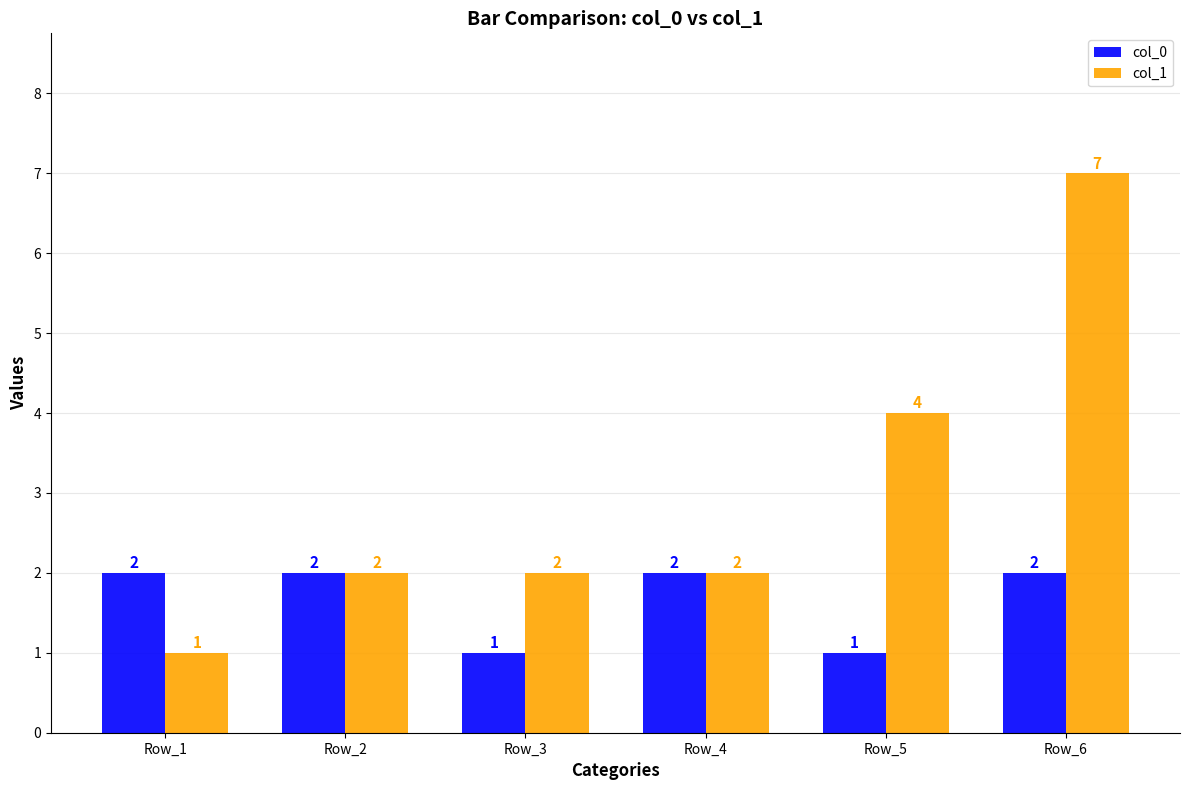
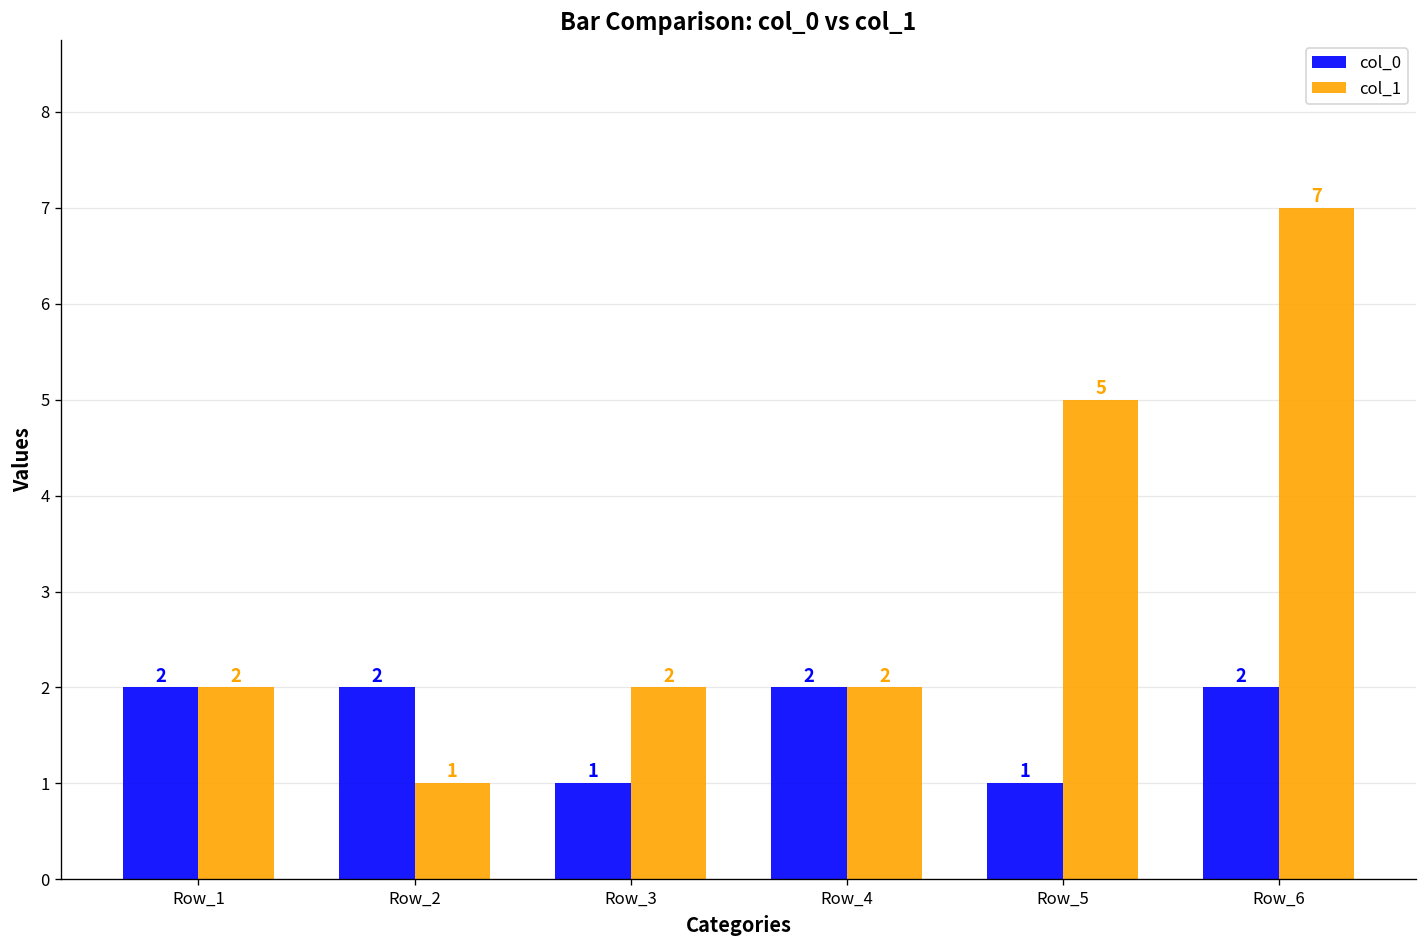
  {
    "col_0": {
      "Row_1": 2,
      "Row_2": 2,
      "Row_3": 1,
      "Row_4": 2,
      "Row_5": 1,
      "Row_6": 2
    },
    "col_1": {
-     "Row_1": 1,
-     "Row_2": 2,
+     "Row_1": 2,
+     "Row_2": 1,
      "Row_3": 2,
      "Row_4": 2,
-     "Row_5": 4,
+     "Row_5": 5,
      "Row_6": 7
    }
  }
